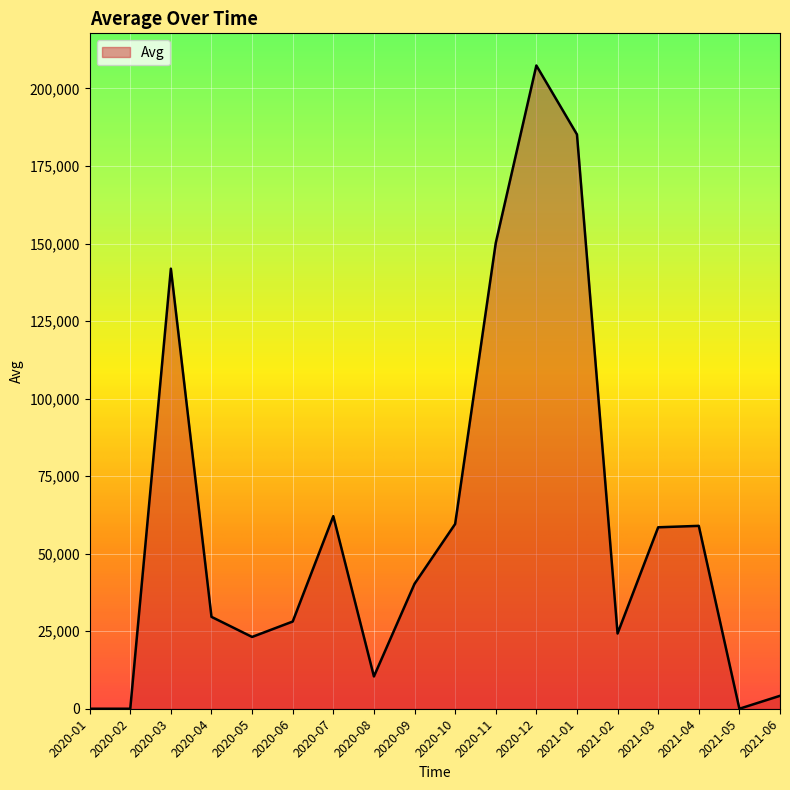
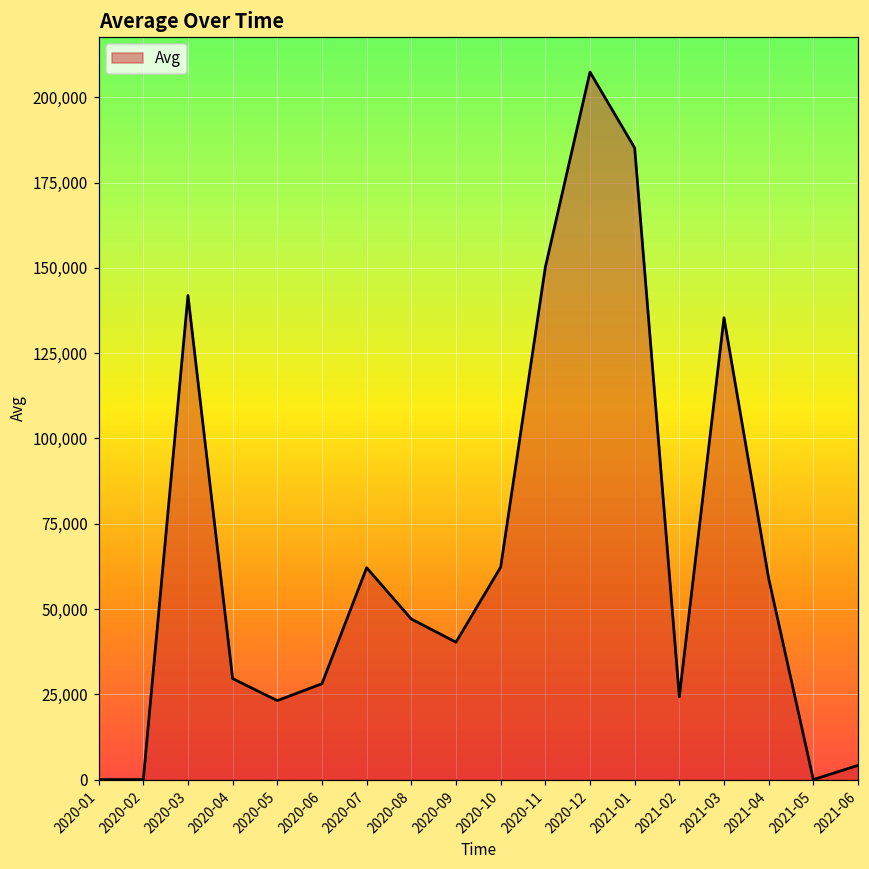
  {
    "2020-01": "0",
    "2020-02": "0",
    "2020-03": "142,000",
    "2020-04": "30,000",
    "2020-05": "23,000",
    "2020-06": "28,000",
    "2020-07": "62,000",
-   "2020-08": "10,000",
+   "2020-08": "47,000",
    "2020-09": "40,000",
-   "2020-10": "60,000",
+   "2020-10": "62,000",
    "2020-11": "150,000",
    "2020-12": "207,000",
    "2021-01": "185,000",
    "2021-02": "24,000",
-   "2021-03": "59,000",
+   "2021-03": "135,000",
    "2021-04": "59,000",
    "2021-05": "0",
    "2021-06": "4,000"
  }
